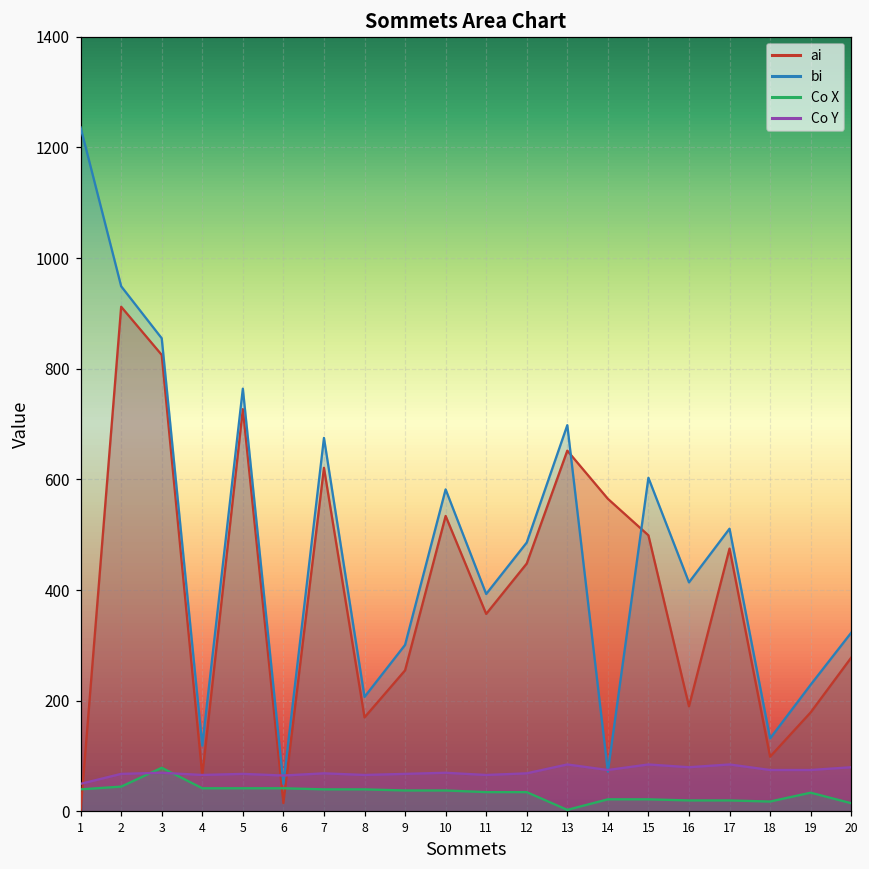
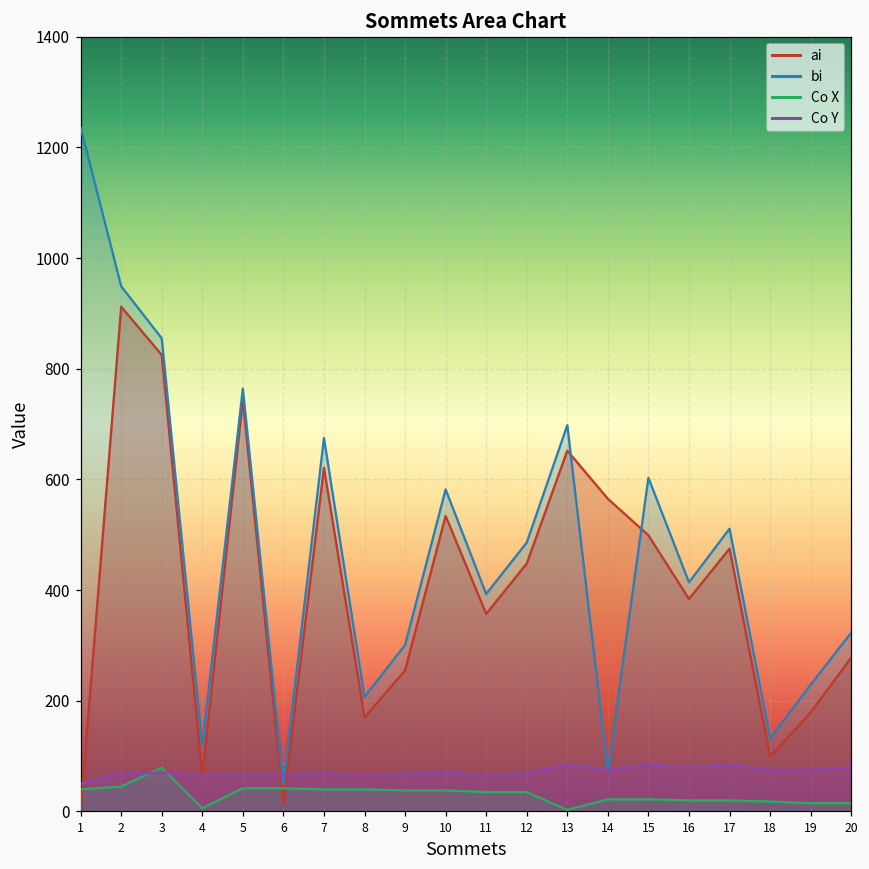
  {
    "ai": {
      "1": 0,
      "2": 910,
      "3": 830,
-     "5": 730,
+     "5": 740,
      "6": 20,
      "7": 620,
      "8": 170,
      "9": 260,
      "10": 530,
      "11": 360,
      "12": 450,
      "13": 650,
      "14": 570,
      "15": 500,
-     "16": 190,
+     "16": 380,
      "17": 480,
      "18": 100,
      "19": 180,
      "20": 280
    },
    "Co X": {
      "1": 40,
      "2": 50,
      "3": 80,
-     "4": 40,
+     "4": 10,
      "5": 40,
      "6": 40,
      "7": 40,
      "8": 40,
      "9": 40,
      "10": 40,
      "11": 40,
      "12": 40,
      "13": 0,
      "14": 20,
      "15": 20,
      "16": 20,
      "17": 20,
      "18": 20,
-     "19": 30,
+     "19": 20,
      "20": 20
    }
  }
